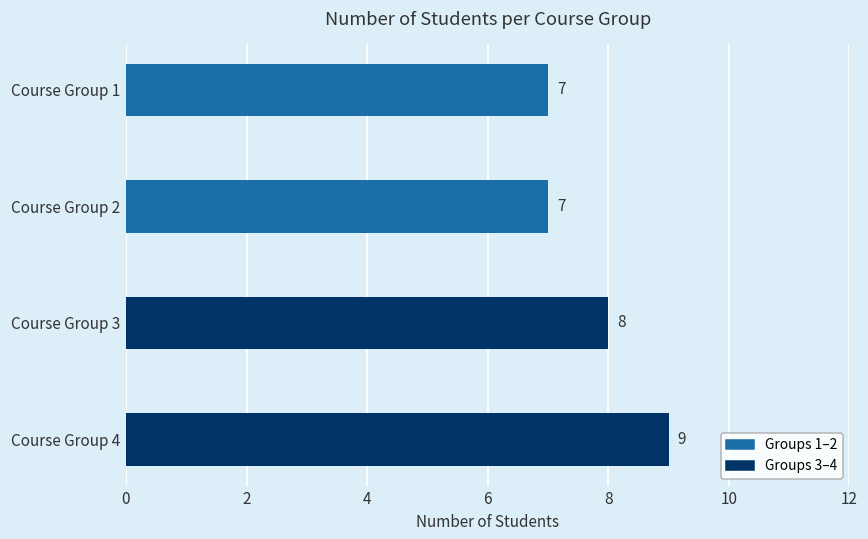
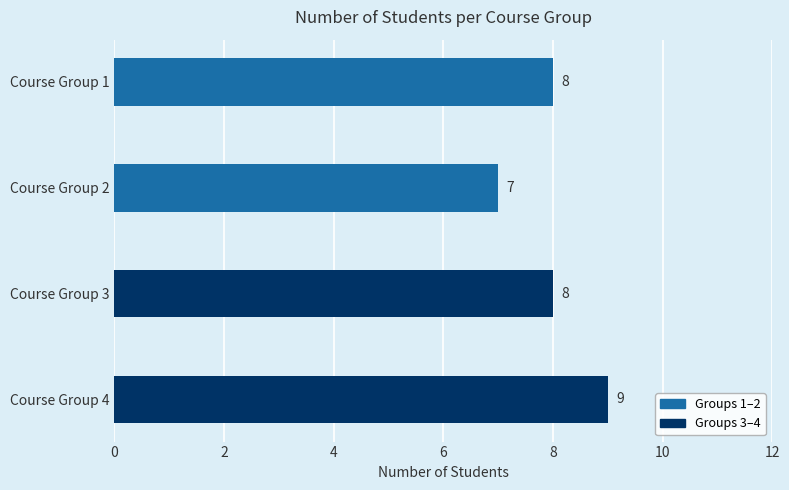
  {
-   "Course Group 1": 7,
+   "Course Group 1": 8,
    "Course Group 2": 7,
    "Course Group 3": 8,
    "Course Group 4": 9
  }
